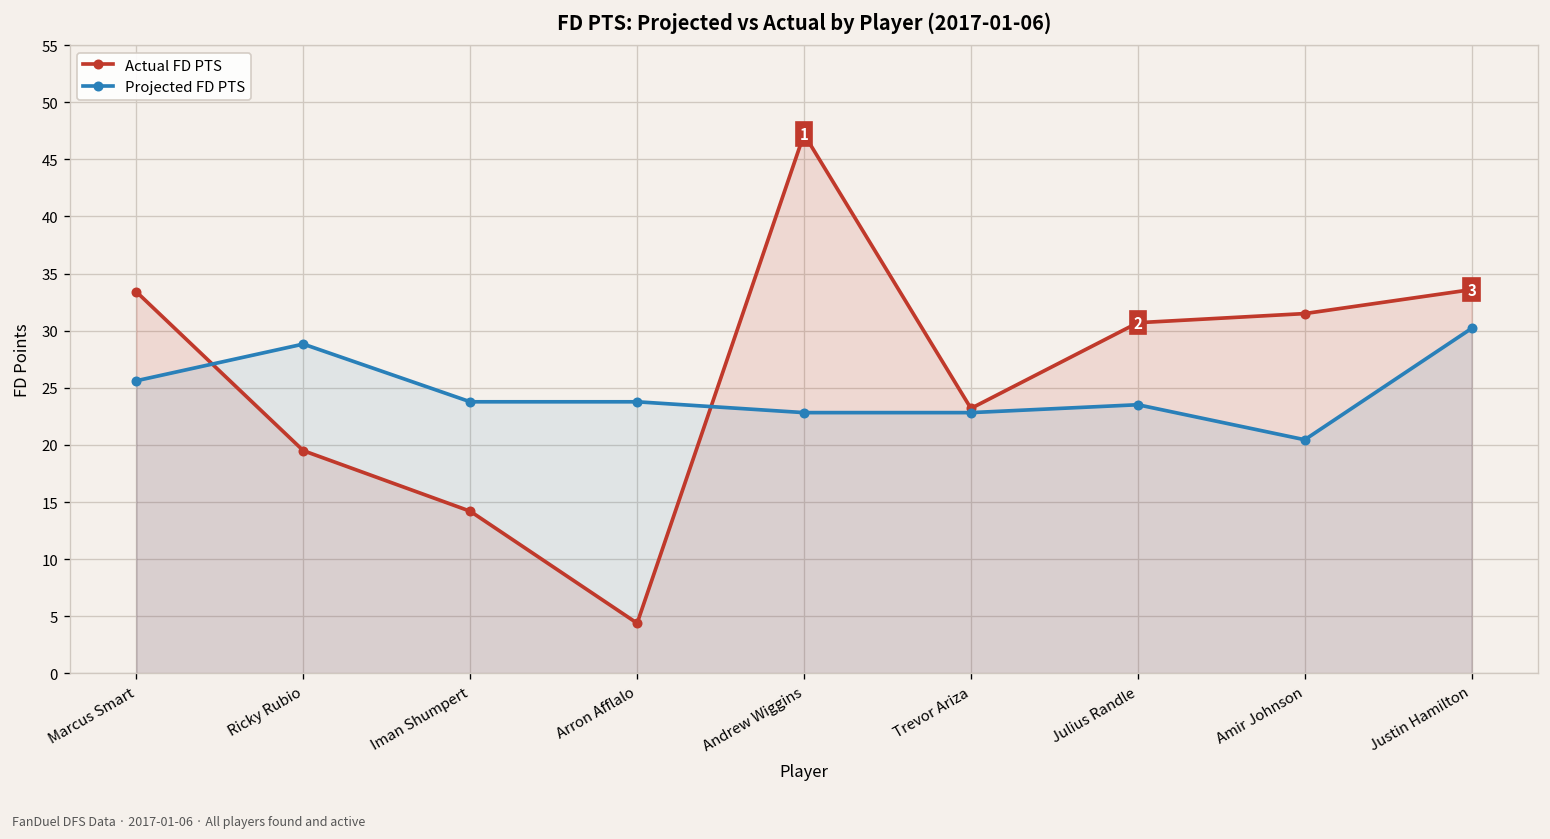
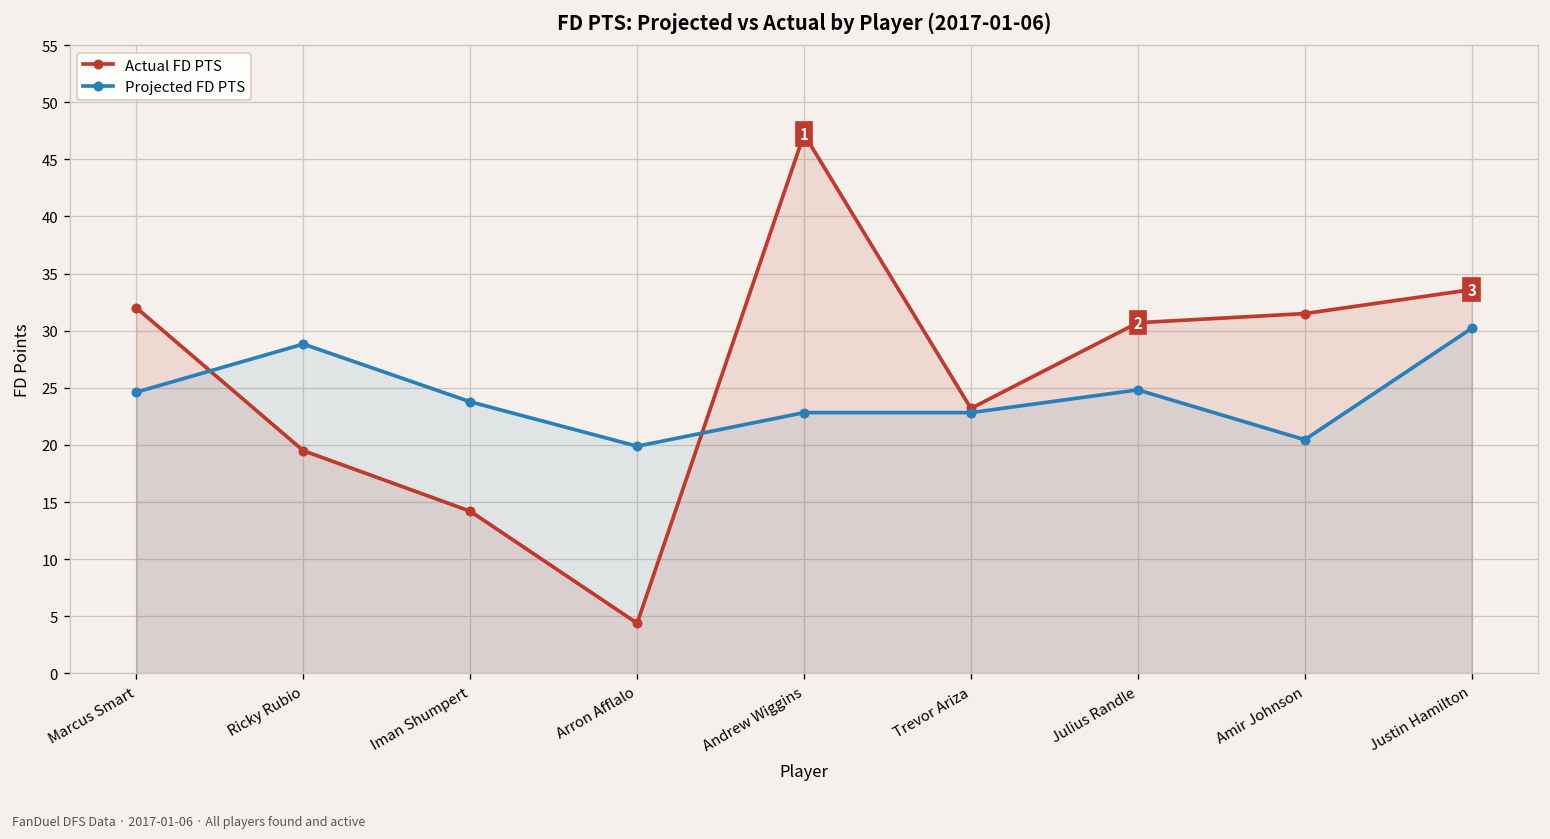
  {
    "Actual FD PTS": {
-     "Marcus Smart": 33,
+     "Marcus Smart": 32,
      "Ricky Rubio": 20,
      "Iman Shumpert": 14,
      "Arron Afflalo": 4,
      "Trevor Ariza": 23,
      "Amir Johnson": 32
    },
    "Projected FD PTS": {
-     "Marcus Smart": 26,
+     "Marcus Smart": 25,
      "Ricky Rubio": 29,
      "Iman Shumpert": 24,
-     "Arron Afflalo": 24,
+     "Arron Afflalo": 20,
      "Andrew Wiggins": 23,
      "Trevor Ariza": 23,
-     "Julius Randle": 24,
+     "Julius Randle": 25,
      "Amir Johnson": 20,
      "Justin Hamilton": 30
    }
  }
